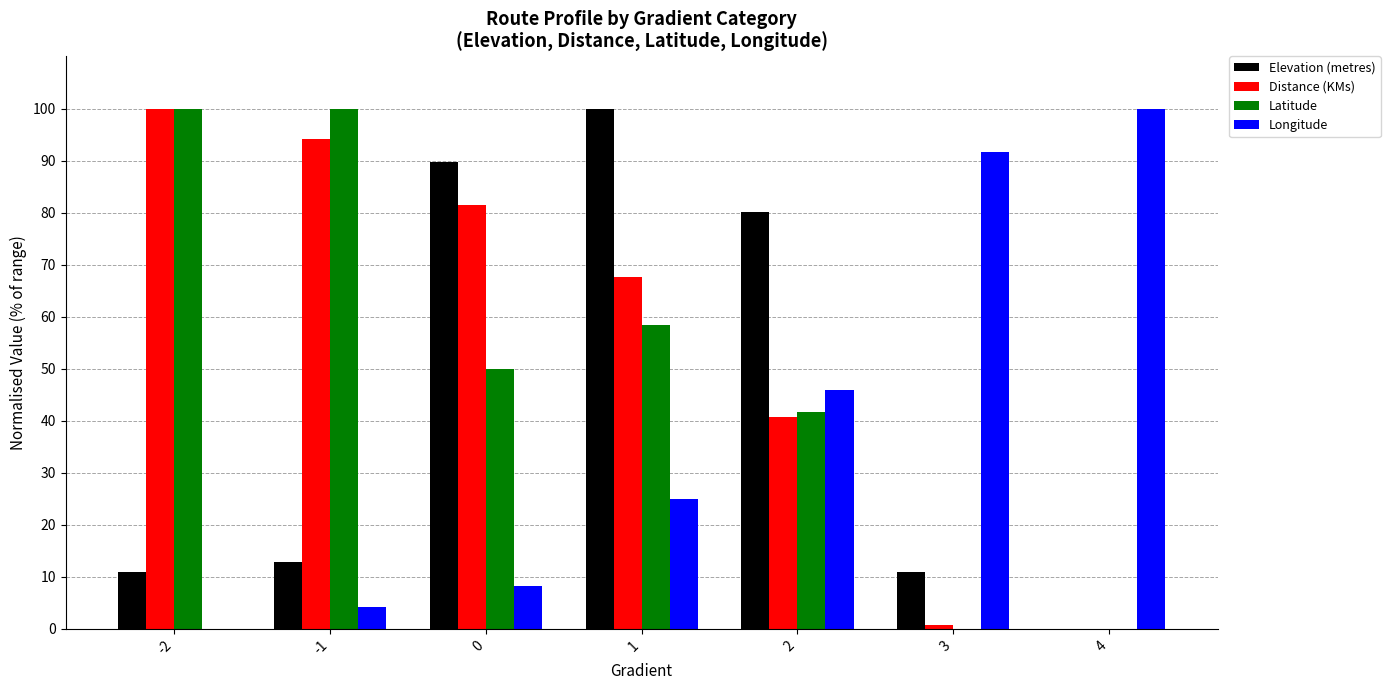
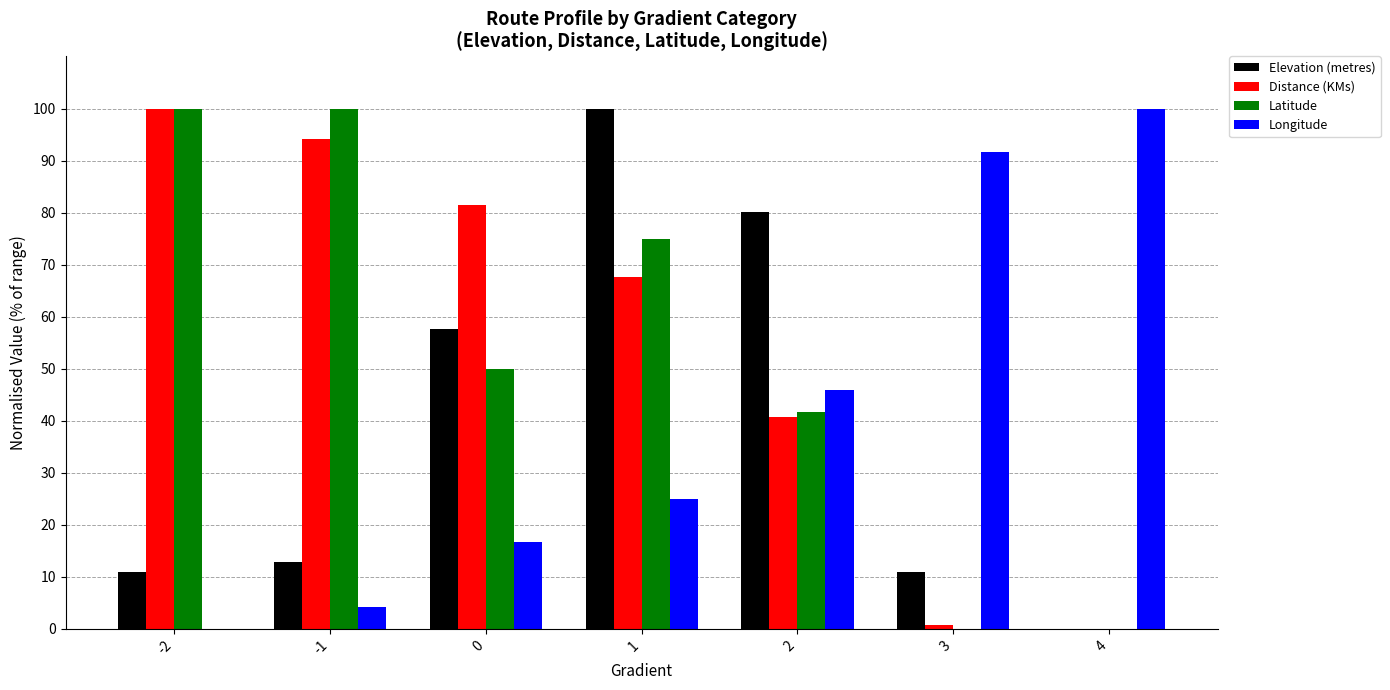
  {
    "Elevation (metres)": {
      "-2": 11,
      "-1": 13,
-     "0": 90,
+     "0": 58,
      "1": 100,
      "2": 80,
      "3": 11,
      "4": 0
    },
    "Distance (KMs)": {
      "-2": 100,
      "-1": 94,
      "0": 82,
      "1": 68,
      "2": 41,
      "3": 1,
      "4": 0
    },
    "Latitude": {
      "-2": 100,
      "-1": 100,
      "0": 50,
-     "1": 58,
+     "1": 75,
      "2": 42,
      "3": 0,
      "4": 0
    },
    "Longitude": {
      "-2": 0,
      "-1": 4,
-     "0": 8,
+     "0": 17,
      "1": 25,
      "2": 46,
      "3": 92,
      "4": 100
    }
  }
